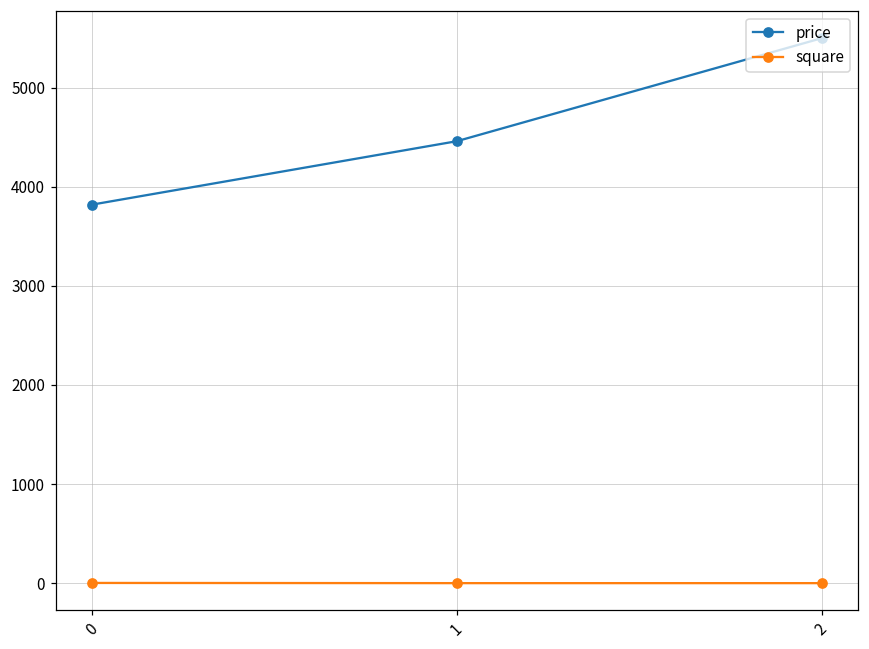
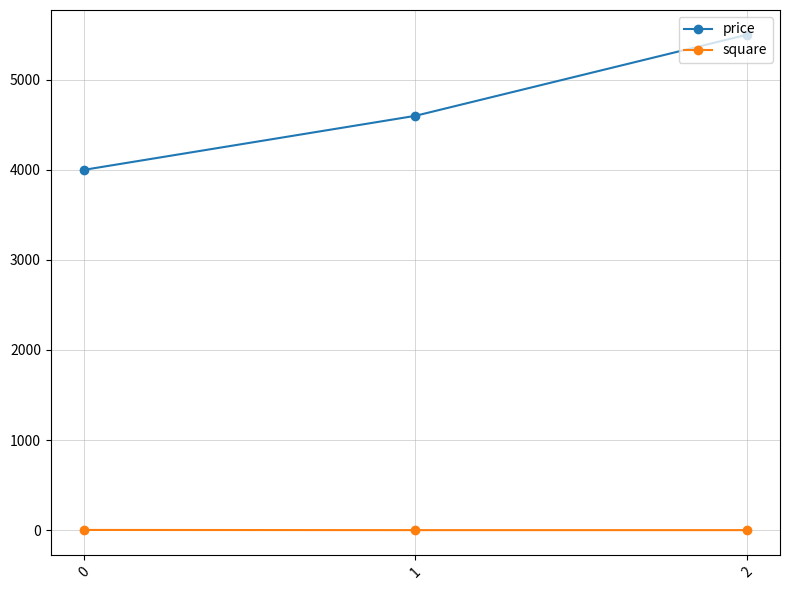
  {
    "price": {
-     "0": 3800,
-     "1": 4500
+     "0": 4000,
+     "1": 4600
    },
    "square": {
      "0": 0,
      "1": 0,
      "2": 0
    }
  }
